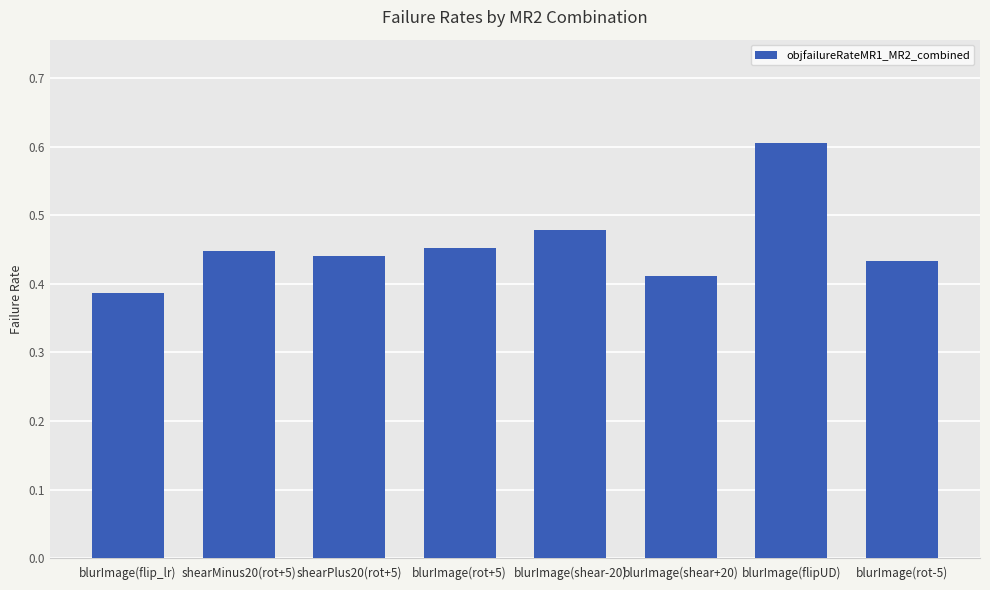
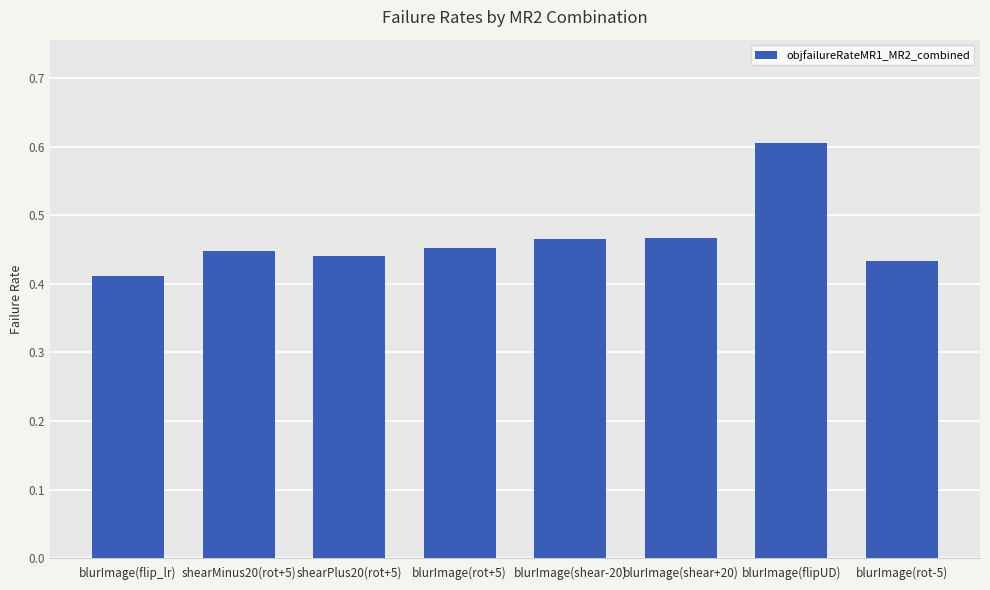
  {
-   "blurImage(flip_lr)": 0.39,
+   "blurImage(flip_lr)": 0.41,
    "shearMinus20(rot+5)": 0.45,
    "shearPlus20(rot+5)": 0.44,
    "blurImage(rot+5)": 0.45,
-   "blurImage(shear-20)": 0.48,
-   "blurImage(shear+20)": 0.41,
+   "blurImage(shear-20)": 0.47,
+   "blurImage(shear+20)": 0.47,
    "blurImage(flipUD)": 0.60,
    "blurImage(rot-5)": 0.43
  }
